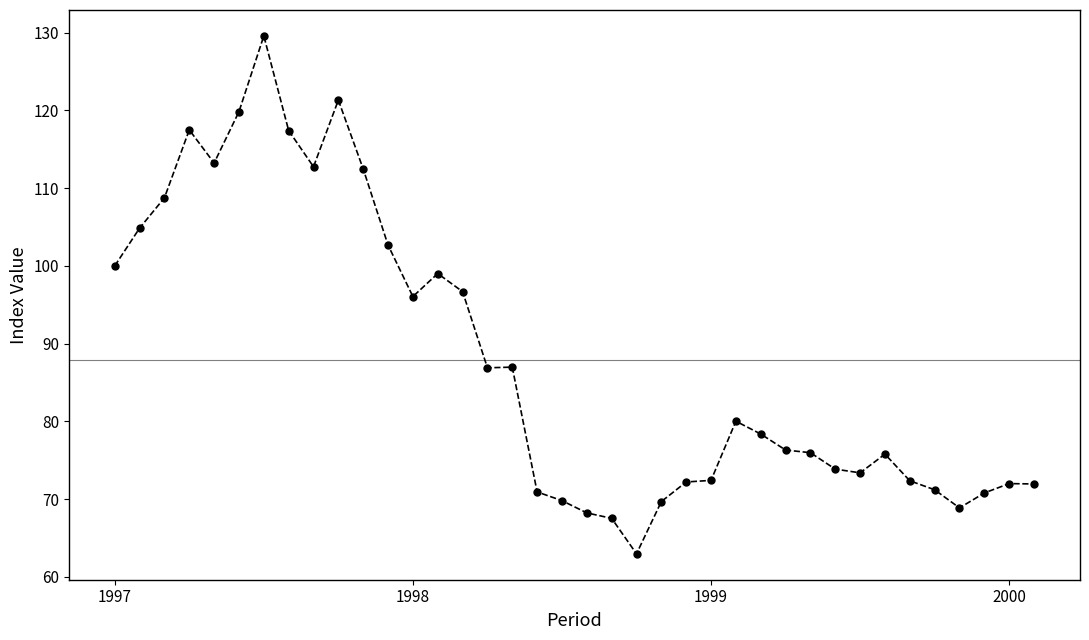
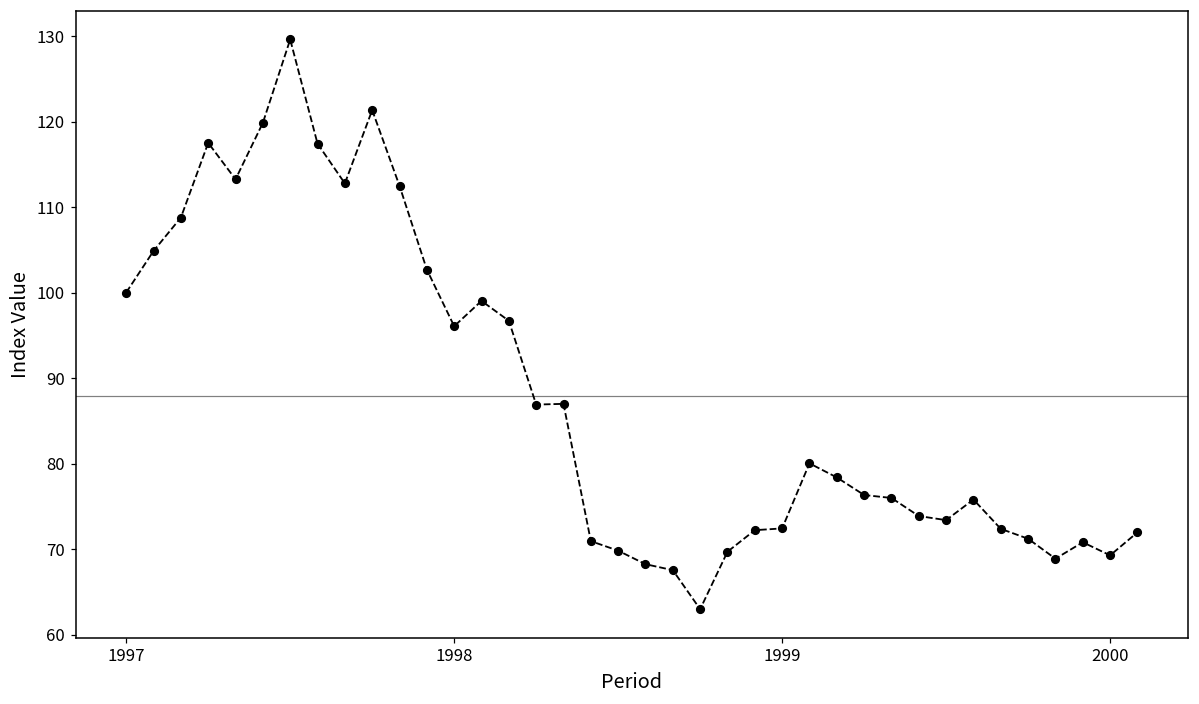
  {
    "1997": 100,
    "1998": 96,
    "1999": 72,
-   "2000": 72
+   "2000": 69
  }
